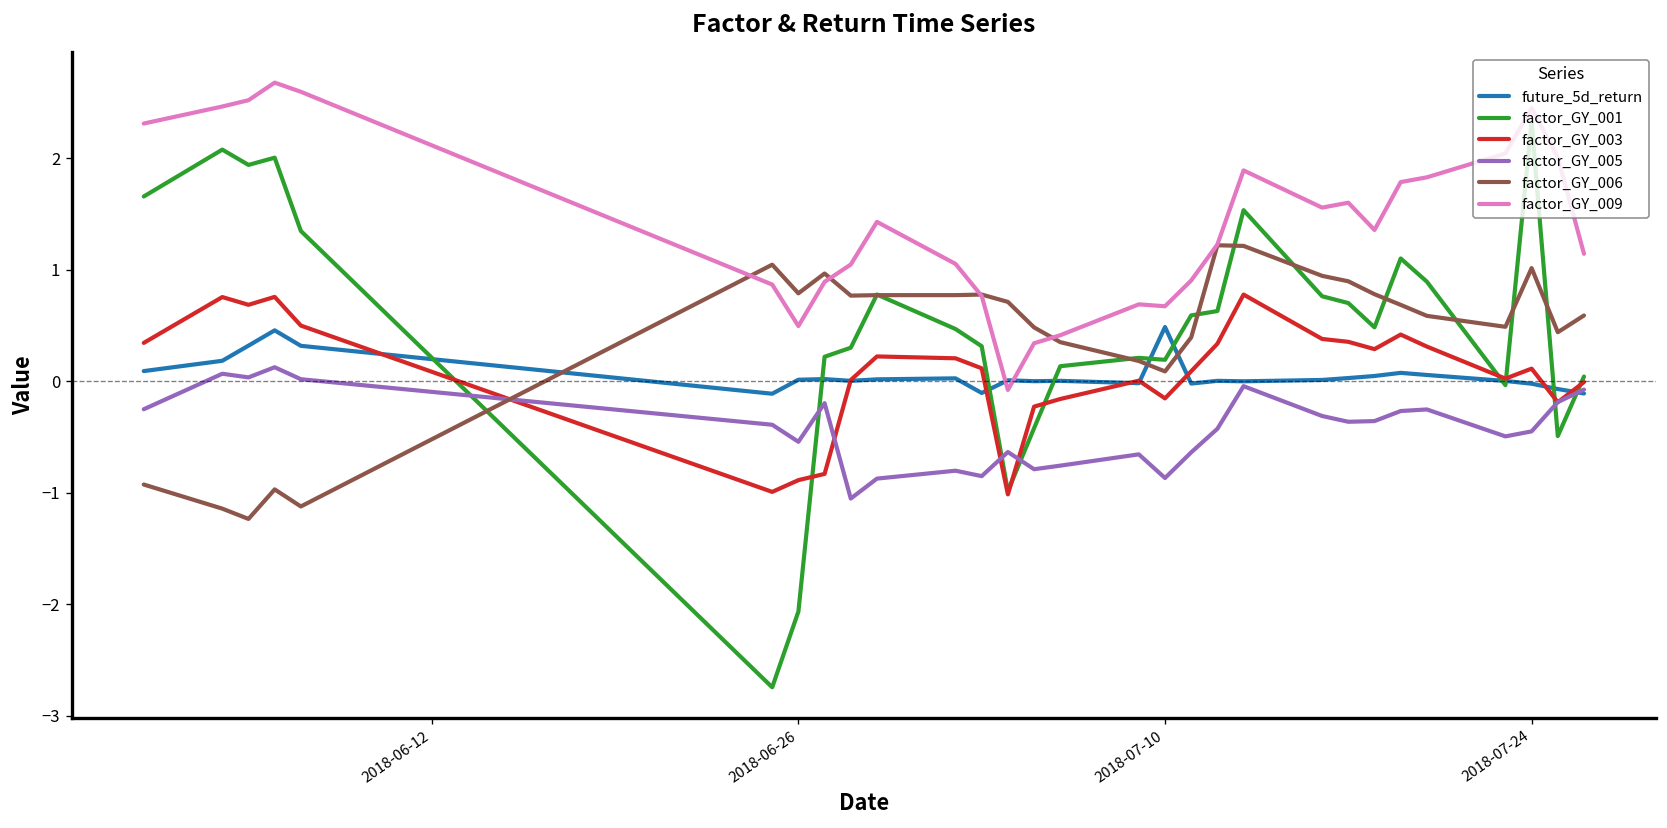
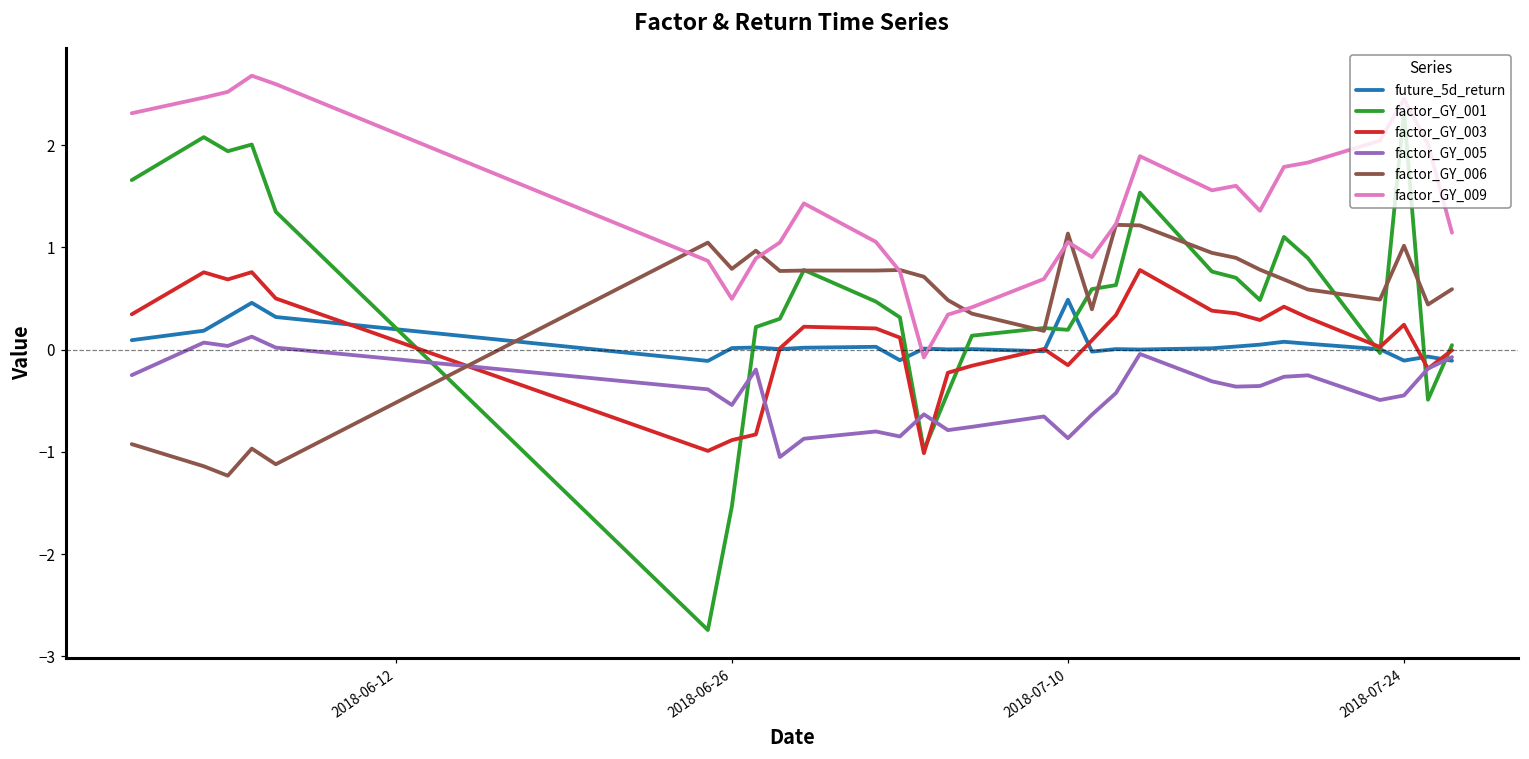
  {
    "future_5d_return": {
      "2018-06-26": 0.0,
      "2018-07-10": 0.5,
-     "2018-07-24": 0.0
+     "2018-07-24": -0.1
    },
    "factor_GY_001": {
-     "2018-06-26": -2.1,
+     "2018-06-26": -1.5,
      "2018-07-10": 0.2
    },
    "factor_GY_003": {
      "2018-06-26": -0.9,
      "2018-07-10": -0.2,
-     "2018-07-24": 0.1
+     "2018-07-24": 0.2
    },
    "factor_GY_005": {
      "2018-06-26": -0.5,
      "2018-07-10": -0.9,
      "2018-07-24": -0.4
    },
    "factor_GY_006": {
      "2018-06-26": 0.8,
-     "2018-07-10": 0.1,
+     "2018-07-10": 1.1,
      "2018-07-24": 1.0
    },
    "factor_GY_009": {
      "2018-06-26": 0.5,
-     "2018-07-10": 0.7
+     "2018-07-10": 1.1
    }
  }
